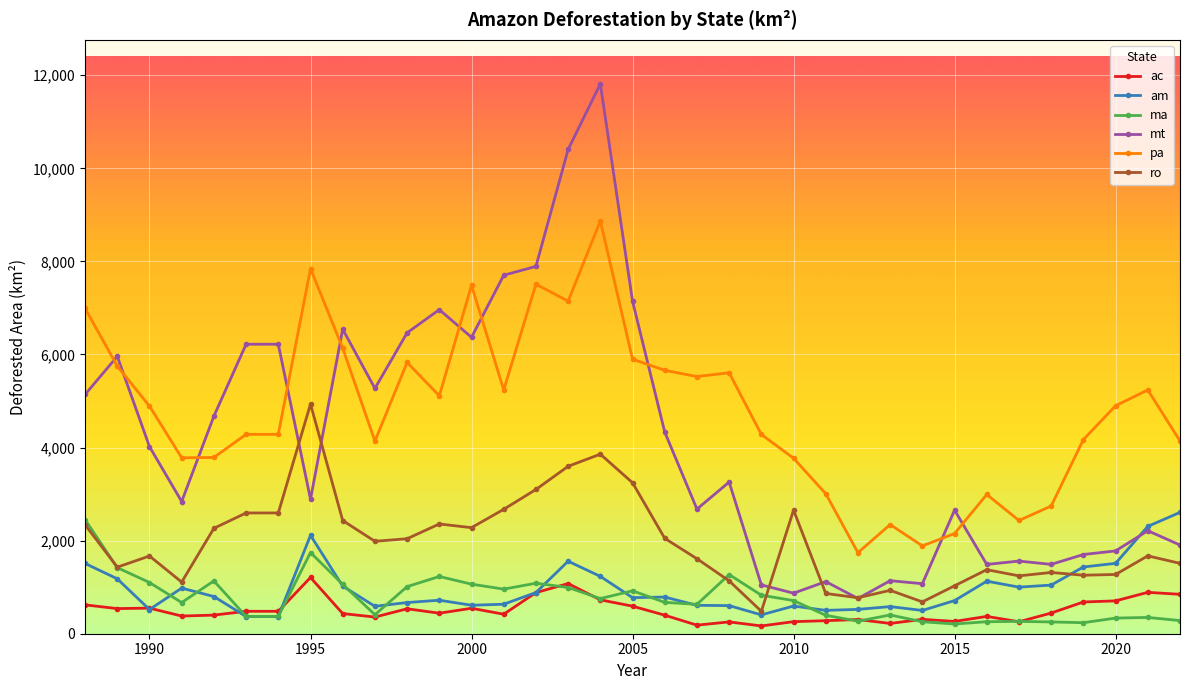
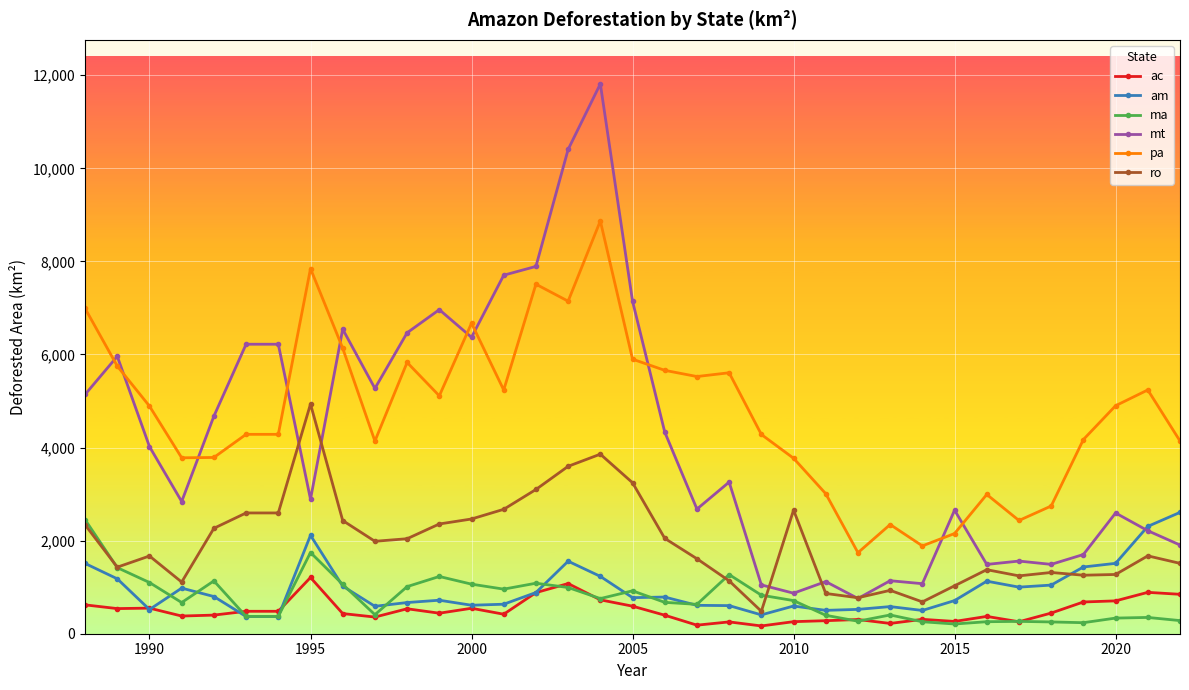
  {
    "ac": {
      "1995": "1,200",
      "2000": "500",
      "2005": "600",
      "2010": "300",
      "2015": "300",
      "2020": "700"
    },
    "am": {
      "1995": "2,100",
      "2000": "600",
      "2005": "800",
      "2010": "600",
      "2015": "700",
      "2020": "1,500"
    },
    "ma": {
      "1990": "1,100",
      "1995": "1,700",
      "2000": "1,100",
      "2005": "900",
      "2010": "700",
      "2015": "200",
      "2020": "300"
    },
    "mt": {
      "1990": "4,000",
      "1995": "2,900",
      "2000": "6,400",
      "2005": "7,100",
      "2010": "900",
      "2015": "2,700",
-     "2020": "1,800"
+     "2020": "2,600"
    },
    "pa": {
      "1990": "4,900",
      "1995": "7,800",
-     "2000": "7,500",
+     "2000": "6,700",
      "2005": "5,900",
      "2010": "3,800",
      "2015": "2,200",
      "2020": "4,900"
    },
    "ro": {
      "1990": "1,700",
      "1995": "4,900",
-     "2000": "2,300",
+     "2000": "2,500",
      "2005": "3,200",
      "2010": "2,700",
      "2015": "1,000",
      "2020": "1,300"
    }
  }
